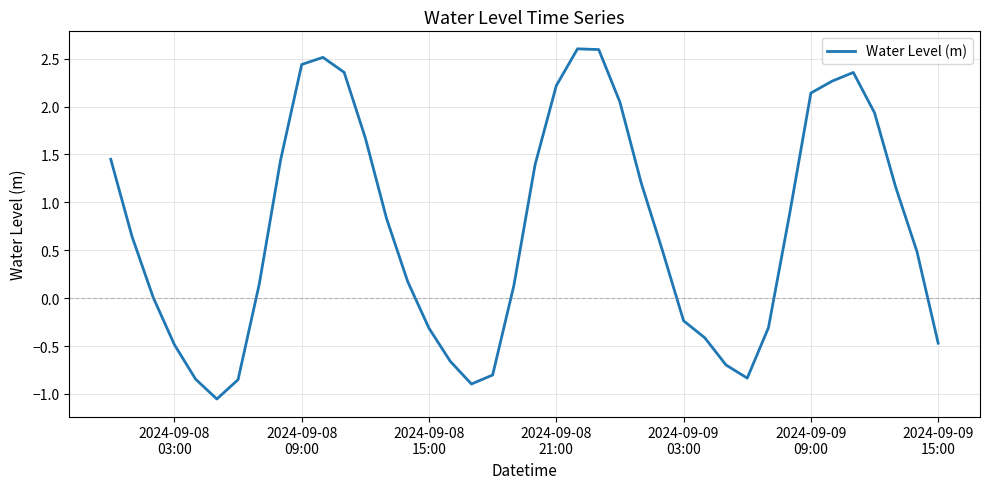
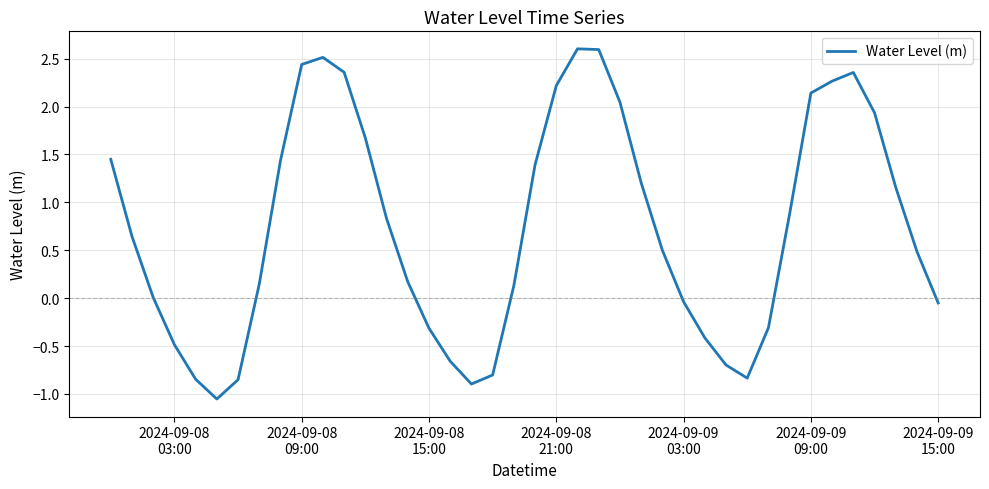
  {
    "2024-09-08 03:00": -0.5,
    "2024-09-08 09:00": 2.4,
    "2024-09-08 15:00": -0.3,
    "2024-09-08 21:00": 2.2,
-   "2024-09-09 03:00": -0.2,
+   "2024-09-09 03:00": 0.0,
    "2024-09-09 09:00": 2.1,
-   "2024-09-09 15:00": -0.5
+   "2024-09-09 15:00": -0.1
  }
